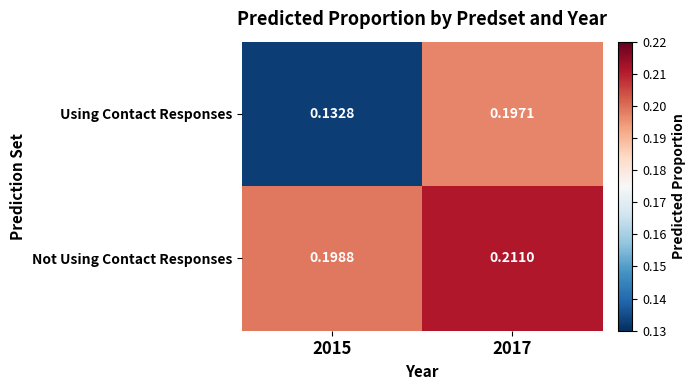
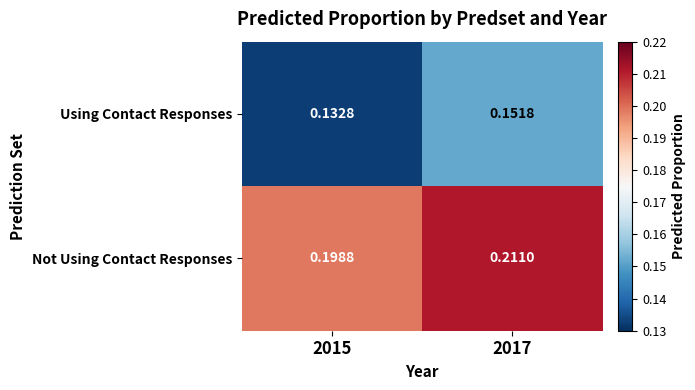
  {
    "Using Contact Responses": {
      "2015": 0.1328,
-     "2017": 0.1971
+     "2017": 0.1518
    },
    "Not Using Contact Responses": {
      "2015": 0.1988,
      "2017": 0.2110
    }
  }
